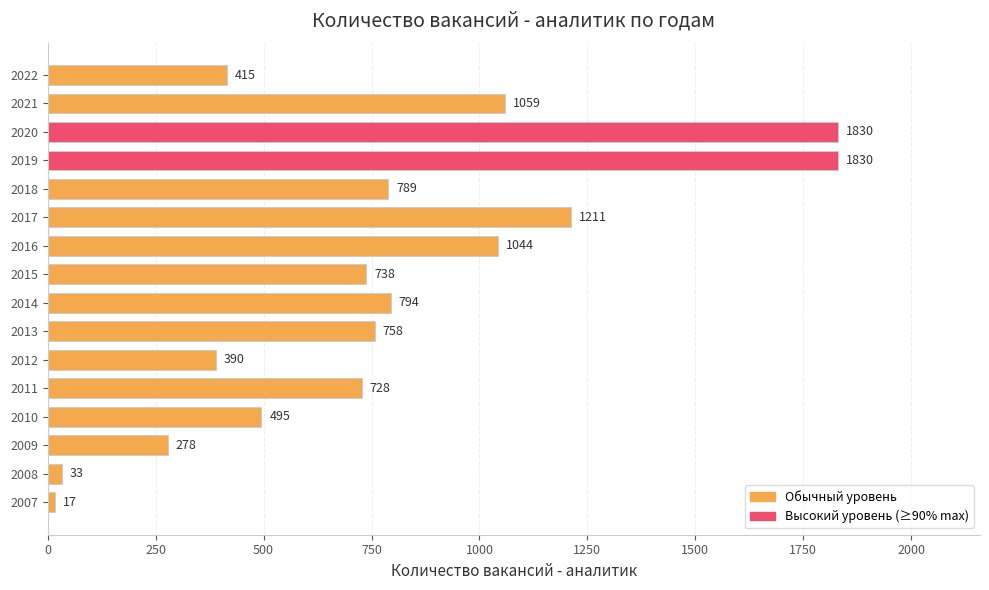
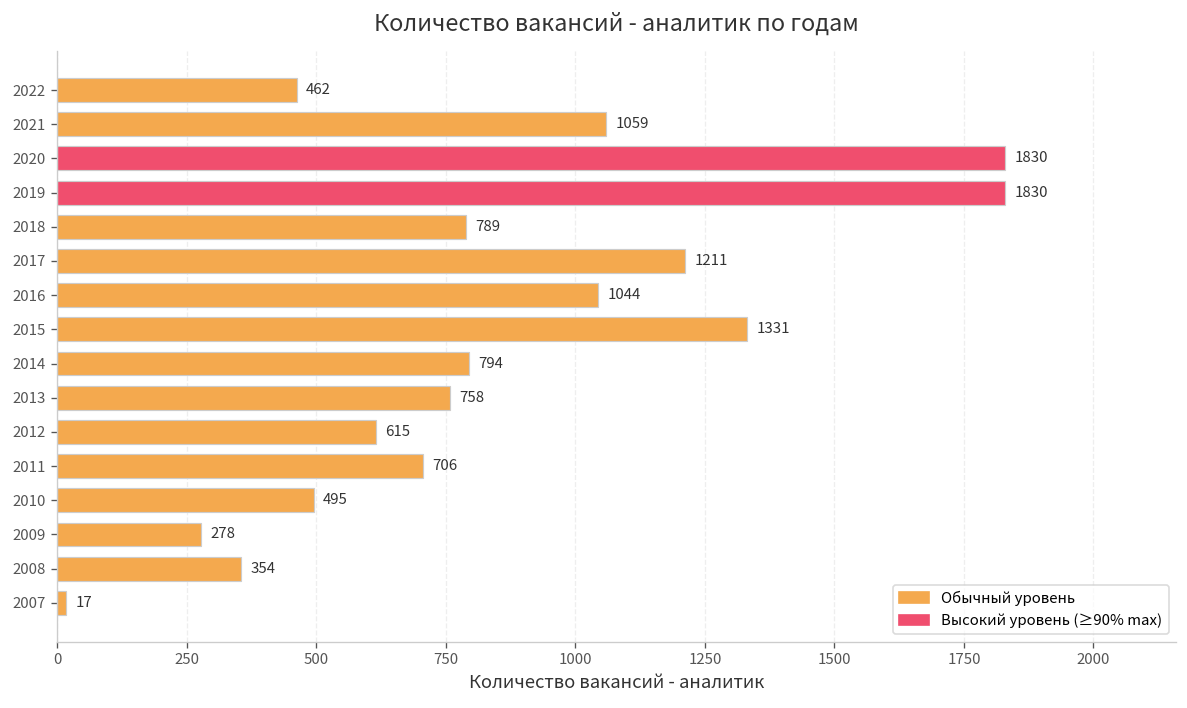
  {
-   "2022": 415,
+   "2022": 462,
    "2021": 1059,
    "2020": 1830,
    "2019": 1830,
    "2018": 789,
    "2017": 1211,
    "2016": 1044,
-   "2015": 738,
+   "2015": 1331,
    "2014": 794,
    "2013": 758,
-   "2012": 390,
-   "2011": 728,
+   "2012": 615,
+   "2011": 706,
    "2010": 495,
    "2009": 278,
-   "2008": 33,
+   "2008": 354,
    "2007": 17
  }
